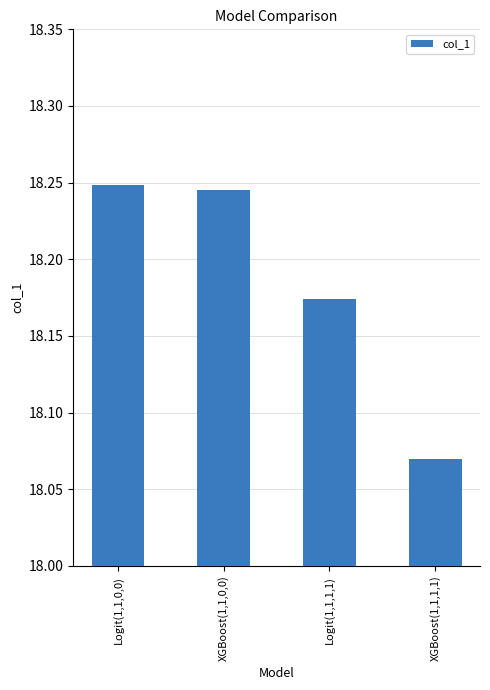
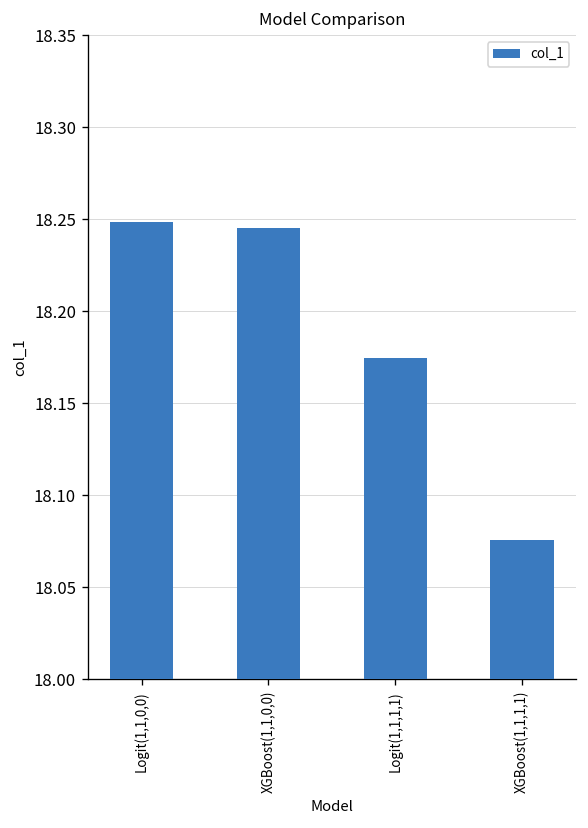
  {
    "Logit(1,1,0,0)": 18.248,
    "XGBoost(1,1,0,0)": 18.245,
    "Logit(1,1,1,1)": 18.174,
-   "XGBoost(1,1,1,1)": 18.070
+   "XGBoost(1,1,1,1)": 18.076
  }
